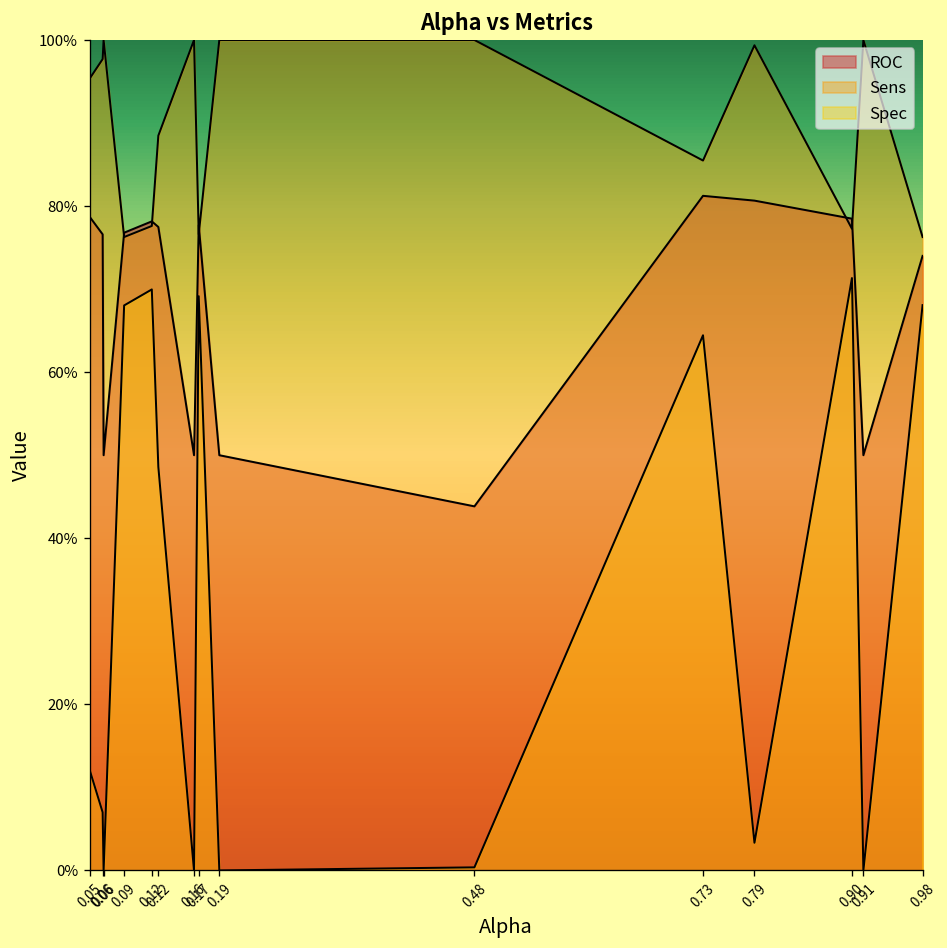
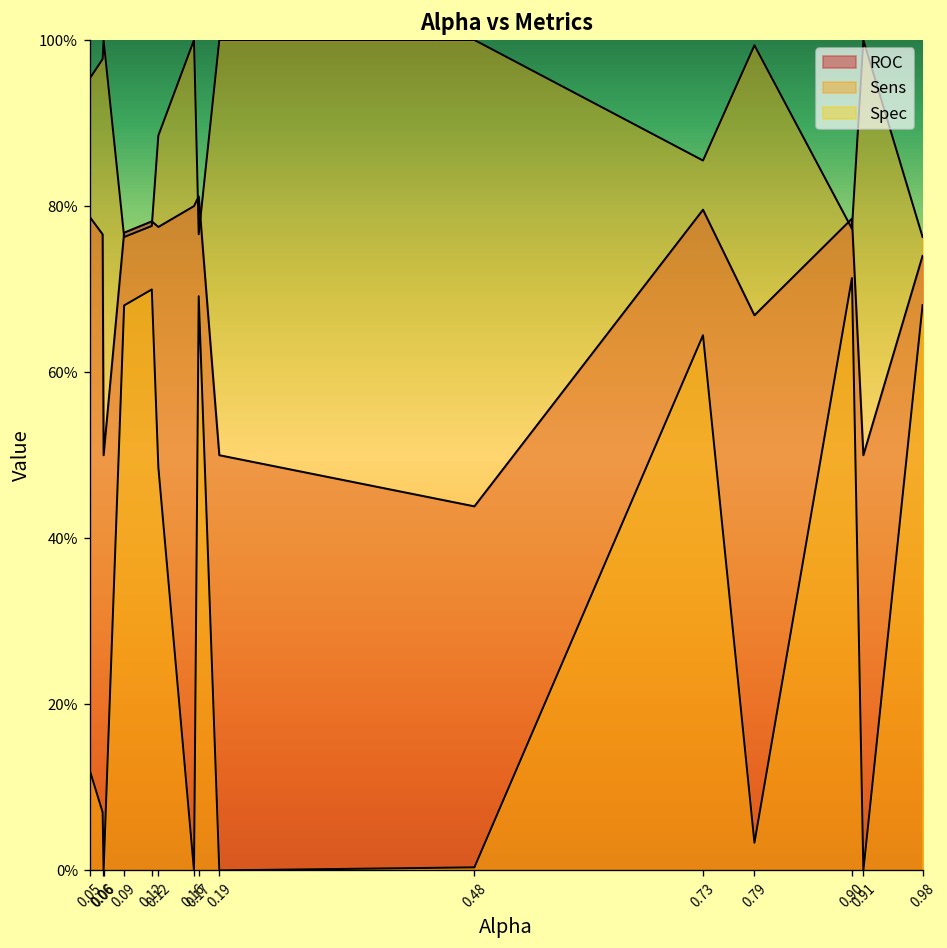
  {
    "ROC": {
      "0.05": "79%",
      "0.09": "77%",
-     "0.16": "50%",
-     "0.17": "78%",
+     "0.16": "80%",
+     "0.17": "81%",
      "0.19": "50%",
      "0.48": "44%",
-     "0.73": "81%",
-     "0.79": "81%",
+     "0.73": "80%",
+     "0.79": "67%",
      "0.90": "78%",
      "0.91": "50%",
      "0.98": "74%"
    }
  }
